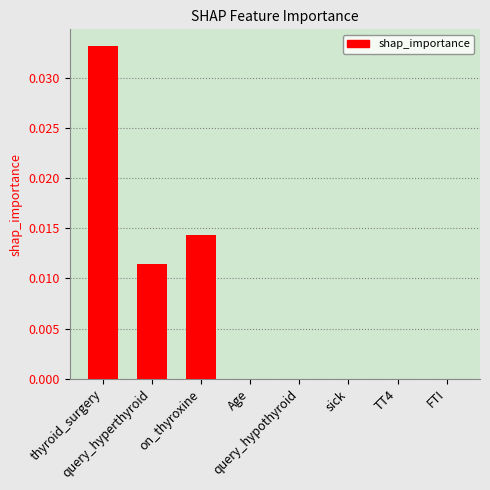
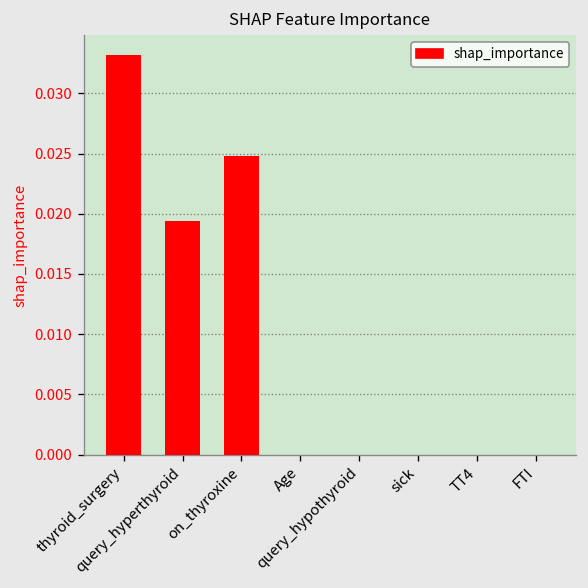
  {
    "thyroid_surgery": 0.0332,
-   "query_hyperthyroid": 0.0115,
-   "on_thyroxine": 0.0143,
+   "query_hyperthyroid": 0.0194,
+   "on_thyroxine": 0.0248,
    "Age": 0.0000,
    "query_hypothyroid": 0.0000,
    "sick": 0.0000,
    "TT4": 0.0000,
    "FTI": 0.0000
  }
